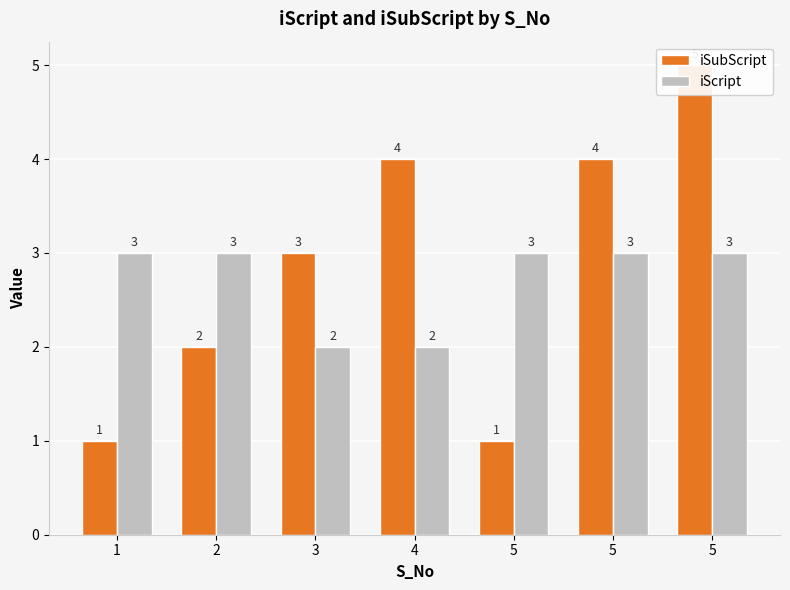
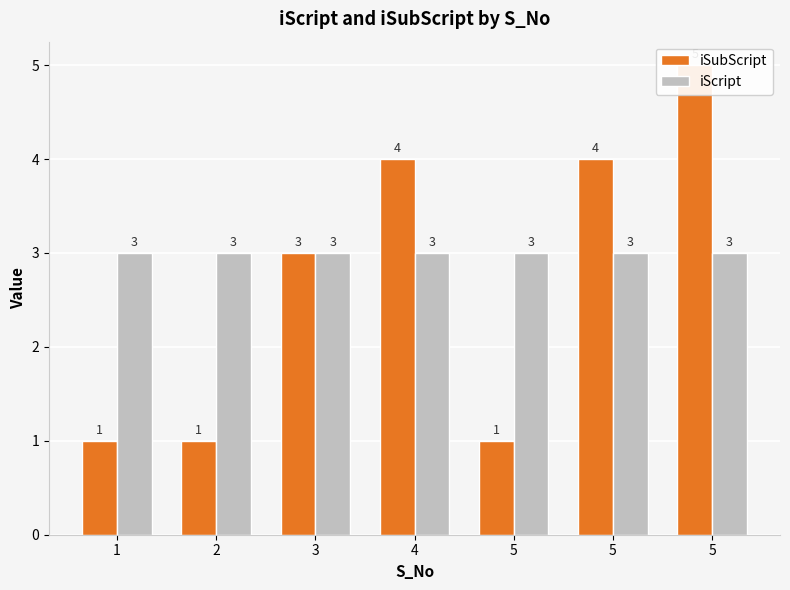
  {
    "iSubScript": {
      "1": 1,
-     "2": 2,
+     "2": 1,
      "3": 3,
      "4": 4
    },
    "iScript": {
      "1": 3,
      "2": 3,
-     "3": 2,
-     "4": 2
+     "3": 3,
+     "4": 3
    }
  }
